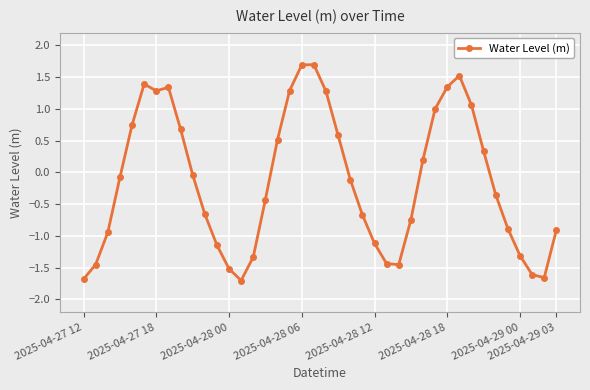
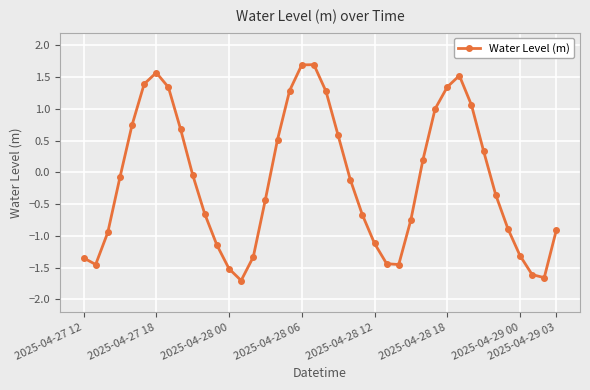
  {
-   "2025-04-27 12": -1.7,
-   "2025-04-27 18": 1.3,
+   "2025-04-27 12": -1.3,
+   "2025-04-27 18": 1.6,
    "2025-04-28 00": -1.5,
    "2025-04-28 06": 1.7,
    "2025-04-28 12": -1.1,
    "2025-04-28 18": 1.3,
    "2025-04-29 00": -1.3,
    "2025-04-29 03": -0.9
  }
